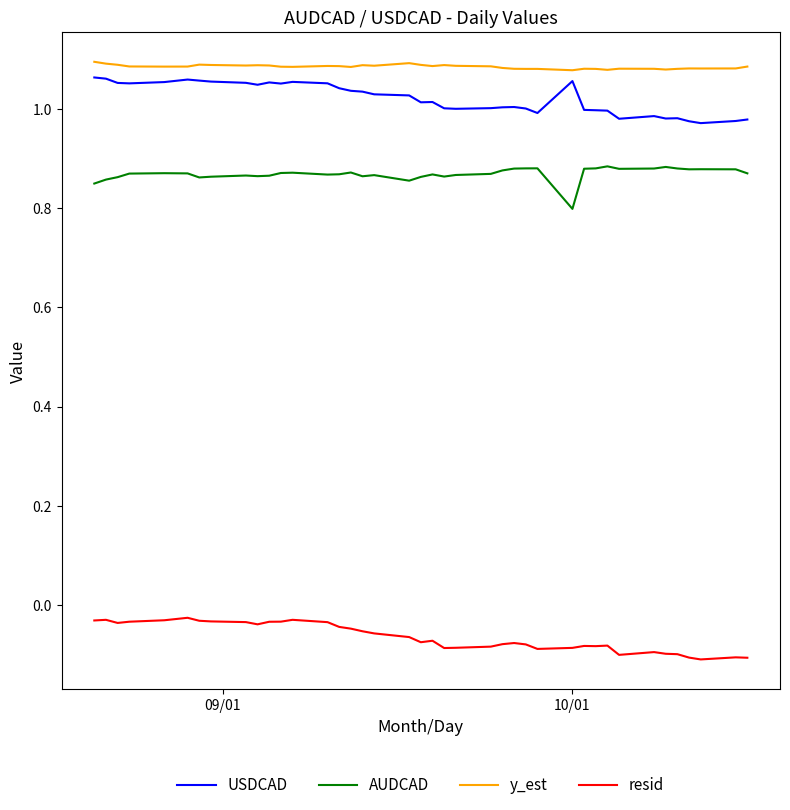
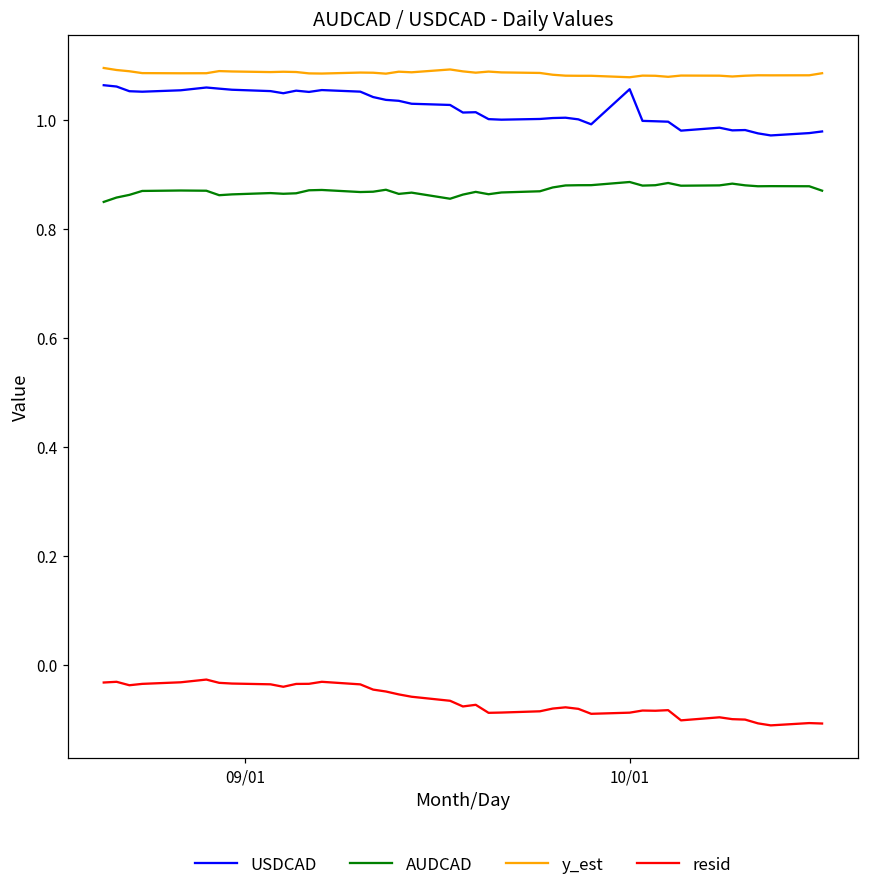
  {
    "USDCAD": {
      "10/01": 1.06
    },
    "AUDCAD": {
-     "10/01": 0.80
+     "10/01": 0.89
    },
    "y_est": {
      "10/01": 1.08
    },
    "resid": {
      "10/01": -0.09
    }
  }
